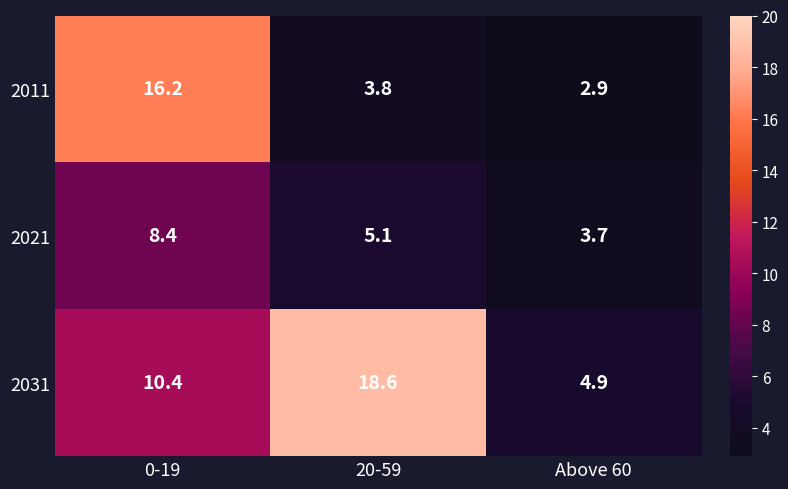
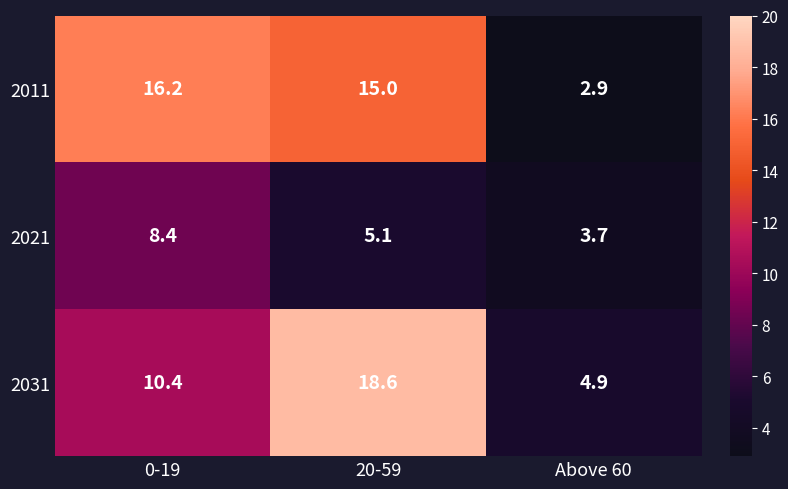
  {
    "2011": {
      "0-19": 16.2,
-     "20-59": 3.8,
+     "20-59": 15.0,
      "Above 60": 2.9
    },
    "2021": {
      "0-19": 8.4,
      "20-59": 5.1,
      "Above 60": 3.7
    },
    "2031": {
      "0-19": 10.4,
      "20-59": 18.6,
      "Above 60": 4.9
    }
  }
